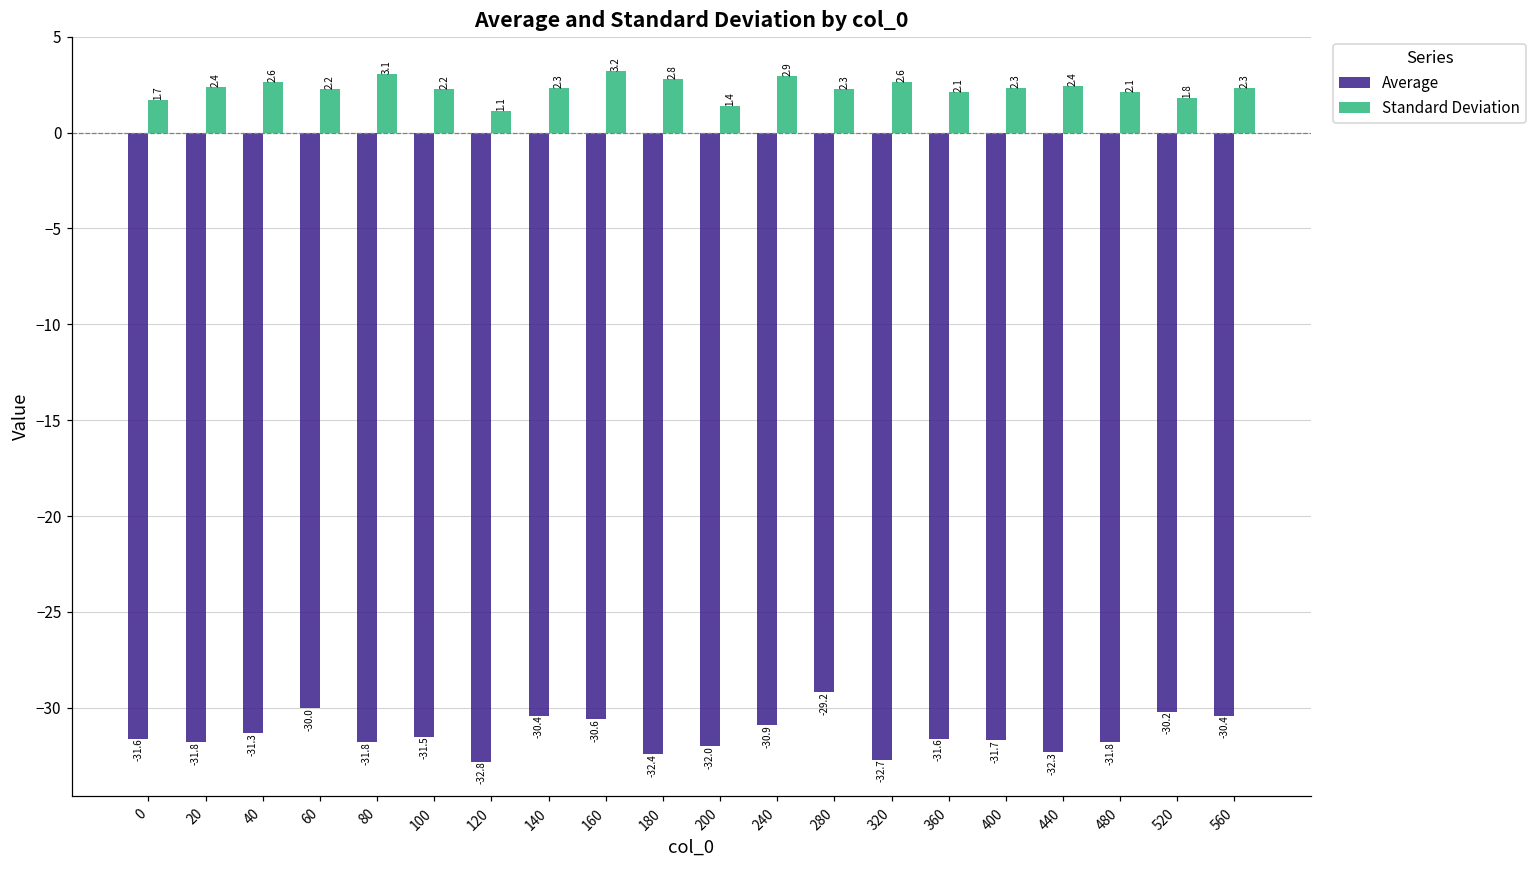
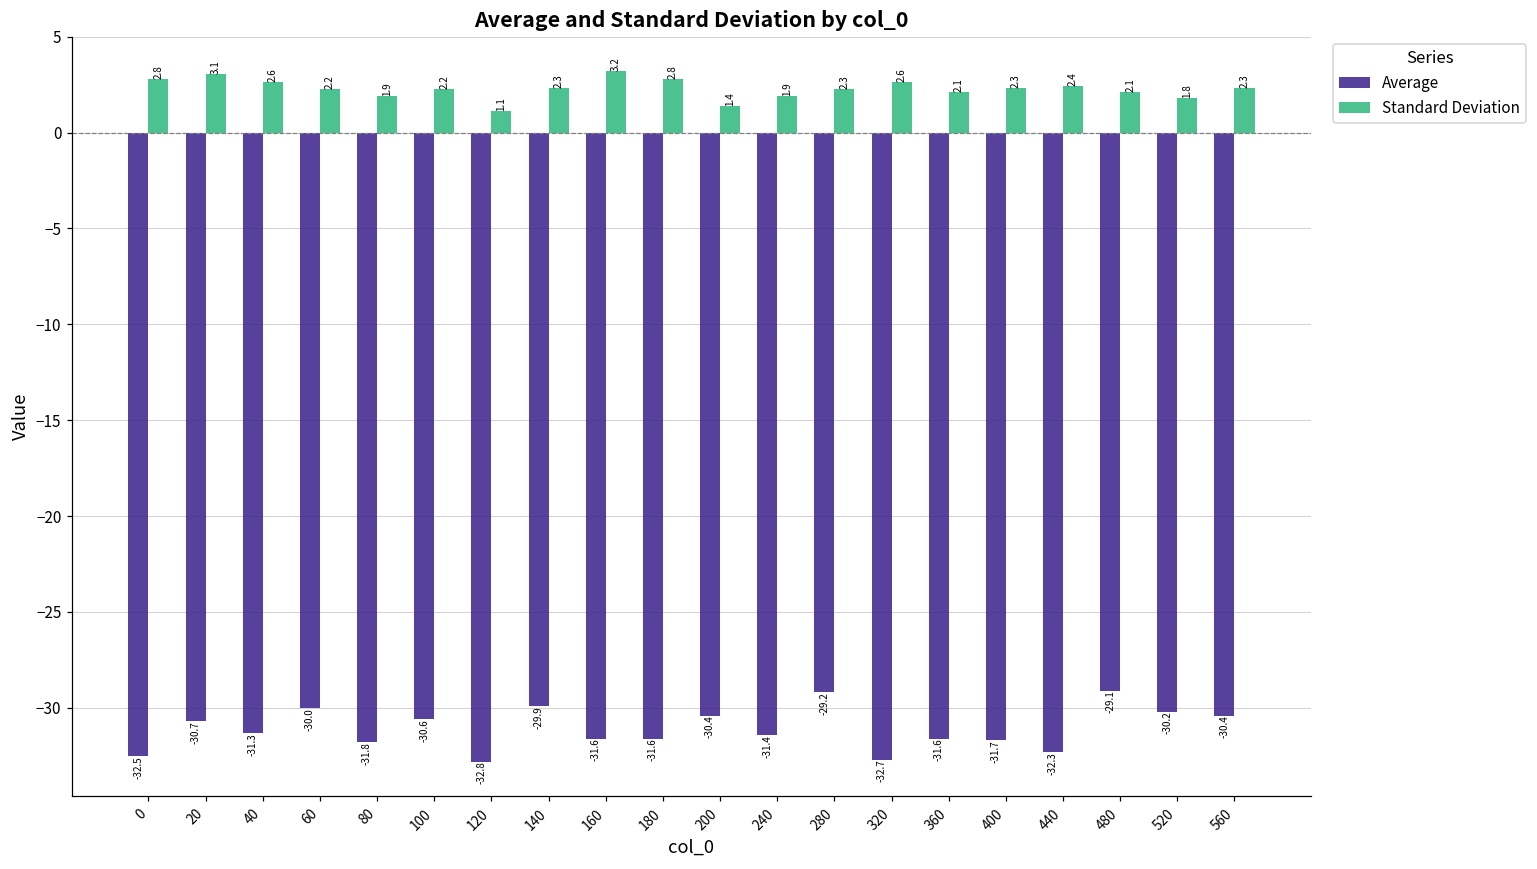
  {
    "Average": {
-     "0": -31.6,
-     "20": -31.8,
+     "0": -32.5,
+     "20": -30.7,
      "40": -31.3,
      "60": -30.0,
      "80": -31.8,
-     "100": -31.5,
+     "100": -30.6,
      "120": -32.8,
-     "140": -30.4,
-     "160": -30.6,
-     "180": -32.4,
-     "200": -32.0,
-     "240": -30.9,
+     "140": -29.9,
+     "160": -31.6,
+     "180": -31.6,
+     "200": -30.4,
+     "240": -31.4,
      "280": -29.2,
      "320": -32.7,
      "360": -31.6,
      "400": -31.7,
      "440": -32.3,
-     "480": -31.8,
+     "480": -29.1,
      "520": -30.2,
      "560": -30.4
    },
    "Standard Deviation": {
-     "0": 1.7,
-     "20": 2.4,
+     "0": 2.8,
+     "20": 3.1,
      "40": 2.6,
      "60": 2.2,
-     "80": 3.1,
+     "80": 1.9,
      "100": 2.2,
      "120": 1.1,
      "140": 2.3,
      "160": 3.2,
      "180": 2.8,
      "200": 1.4,
-     "240": 2.9,
+     "240": 1.9,
      "280": 2.3,
      "320": 2.6,
      "360": 2.1,
      "400": 2.3,
      "440": 2.4,
      "480": 2.1,
      "520": 1.8,
      "560": 2.3
    }
  }
